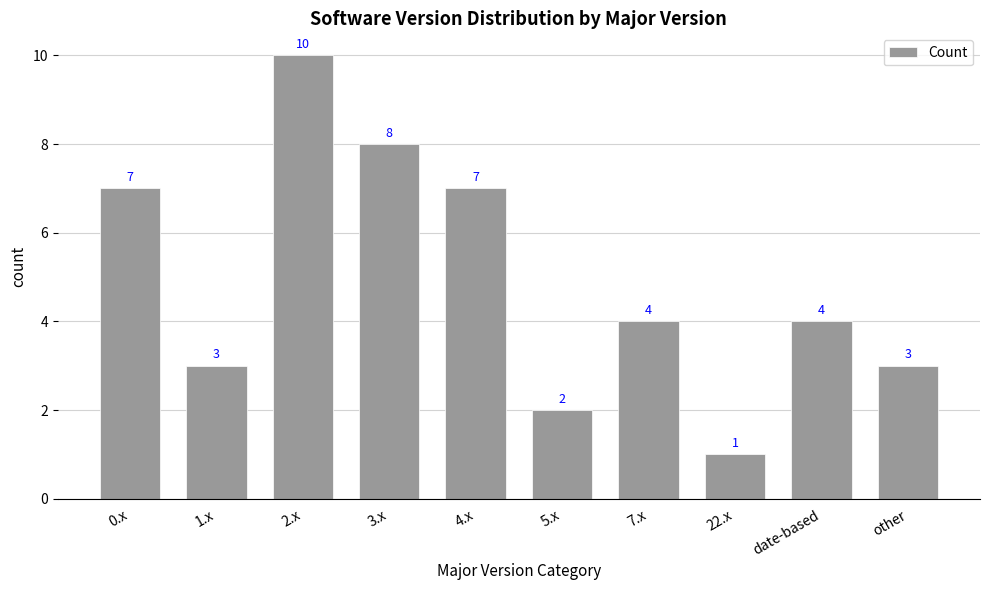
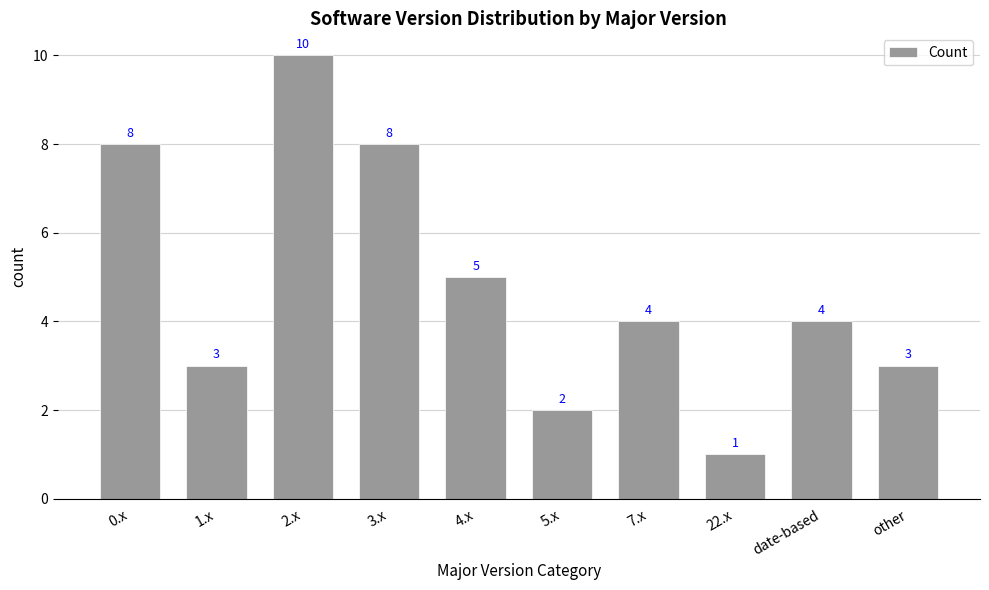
  {
-   "0.x": 7,
+   "0.x": 8,
    "1.x": 3,
    "2.x": 10,
    "3.x": 8,
-   "4.x": 7,
+   "4.x": 5,
    "5.x": 2,
    "7.x": 4,
    "22.x": 1,
    "date-based": 4,
    "other": 3
  }
